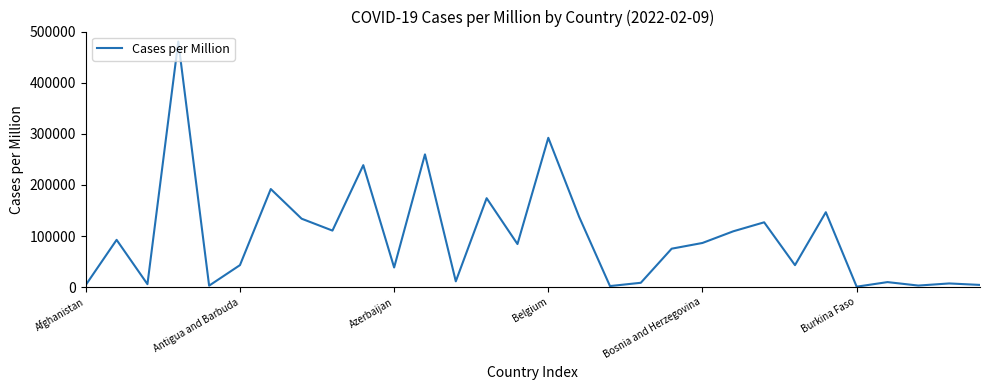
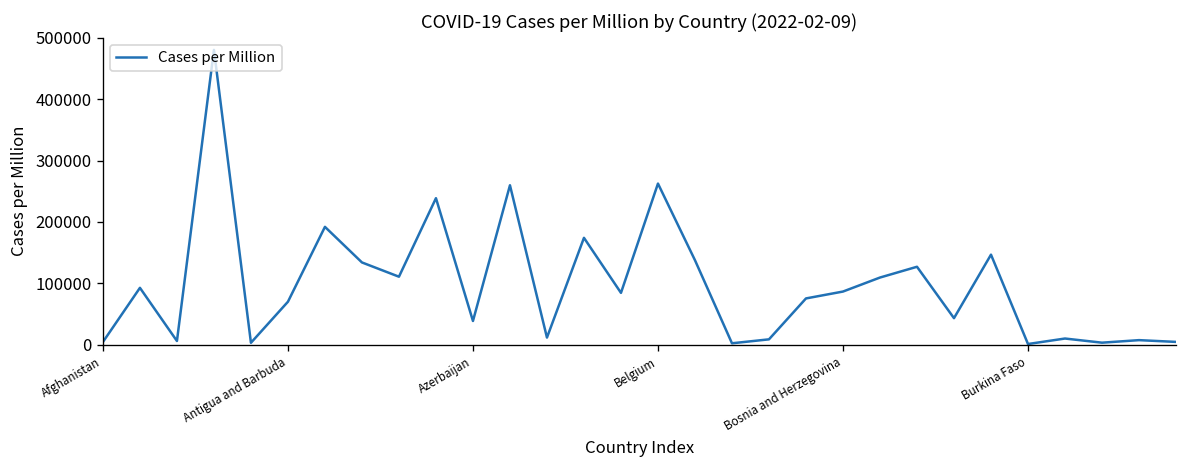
  {
    "Afghanistan": 0,
-   "Antigua and Barbuda": 40000,
+   "Antigua and Barbuda": 70000,
    "Azerbaijan": 40000,
-   "Belgium": 290000,
+   "Belgium": 260000,
    "Bosnia and Herzegovina": 90000,
    "Burkina Faso": 0
  }
